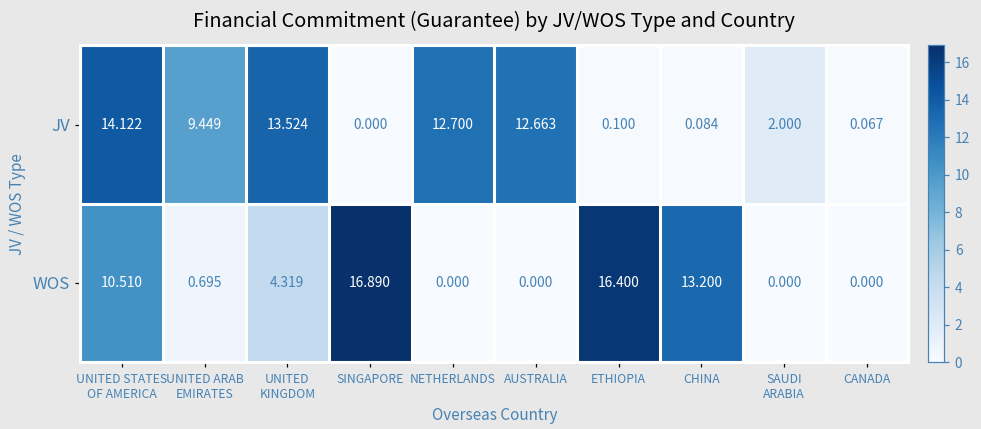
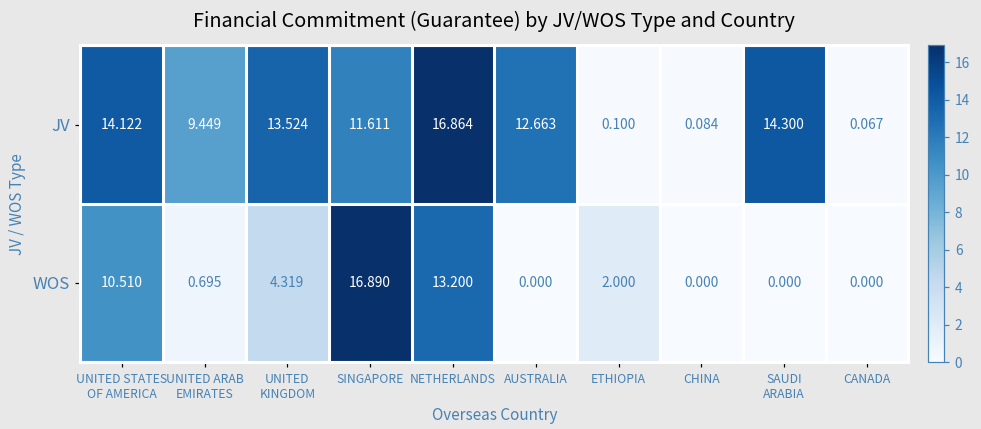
  {
    "JV": {
      "UNITED STATES OF AMERICA": 14.122,
      "UNITED ARAB EMIRATES": 9.449,
      "UNITED KINGDOM": 13.524,
-     "SINGAPORE": 0.000,
-     "NETHERLANDS": 12.700,
+     "SINGAPORE": 11.611,
+     "NETHERLANDS": 16.864,
      "AUSTRALIA": 12.663,
      "ETHIOPIA": 0.100,
      "CHINA": 0.084,
-     "SAUDI ARABIA": 2.000,
+     "SAUDI ARABIA": 14.300,
      "CANADA": 0.067
    },
    "WOS": {
      "UNITED STATES OF AMERICA": 10.510,
      "UNITED ARAB EMIRATES": 0.695,
      "UNITED KINGDOM": 4.319,
      "SINGAPORE": 16.890,
-     "NETHERLANDS": 0.000,
+     "NETHERLANDS": 13.200,
      "AUSTRALIA": 0.000,
-     "ETHIOPIA": 16.400,
-     "CHINA": 13.200,
+     "ETHIOPIA": 2.000,
+     "CHINA": 0.000,
      "SAUDI ARABIA": 0.000,
      "CANADA": 0.000
    }
  }
